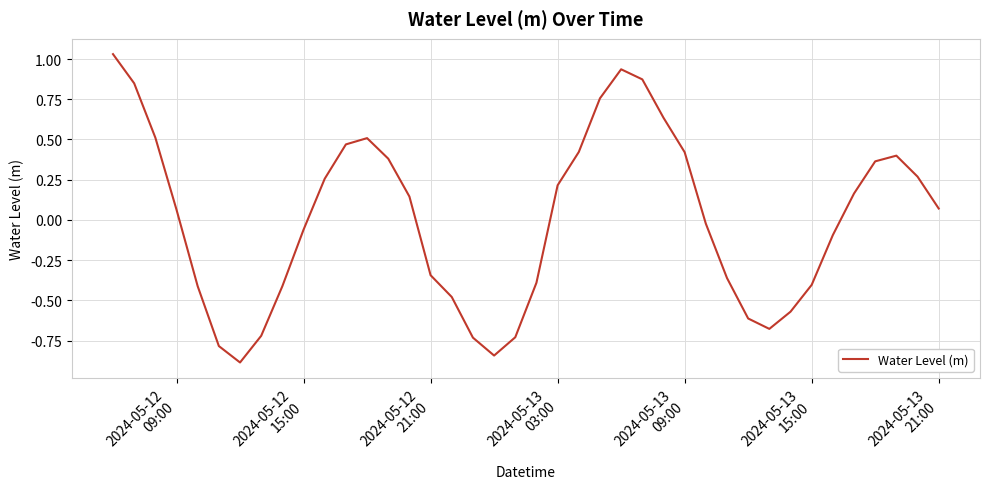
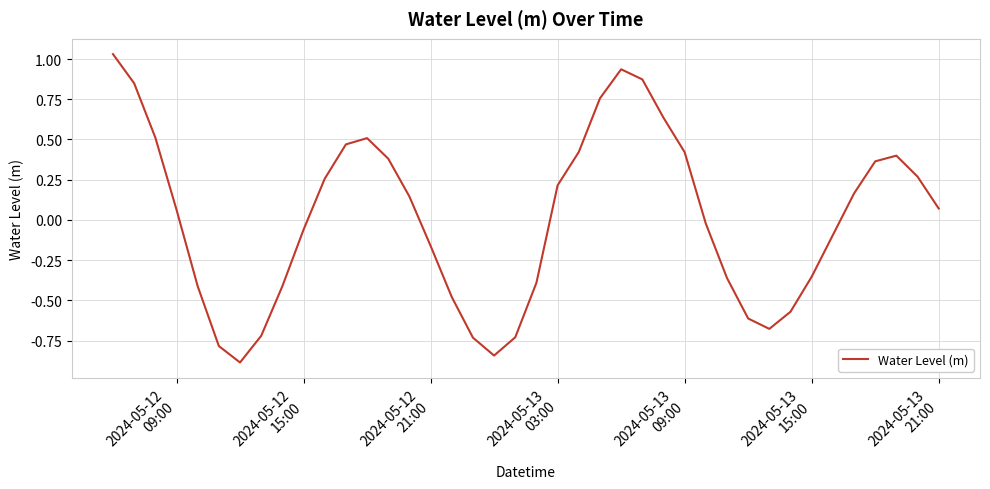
  {
    "2024-05-12 09:00": 0.06,
    "2024-05-12 15:00": -0.06,
-   "2024-05-12 21:00": -0.34,
+   "2024-05-12 21:00": -0.16,
    "2024-05-13 03:00": 0.21,
    "2024-05-13 09:00": 0.42,
-   "2024-05-13 15:00": -0.40,
+   "2024-05-13 15:00": -0.35,
    "2024-05-13 21:00": 0.07
  }
